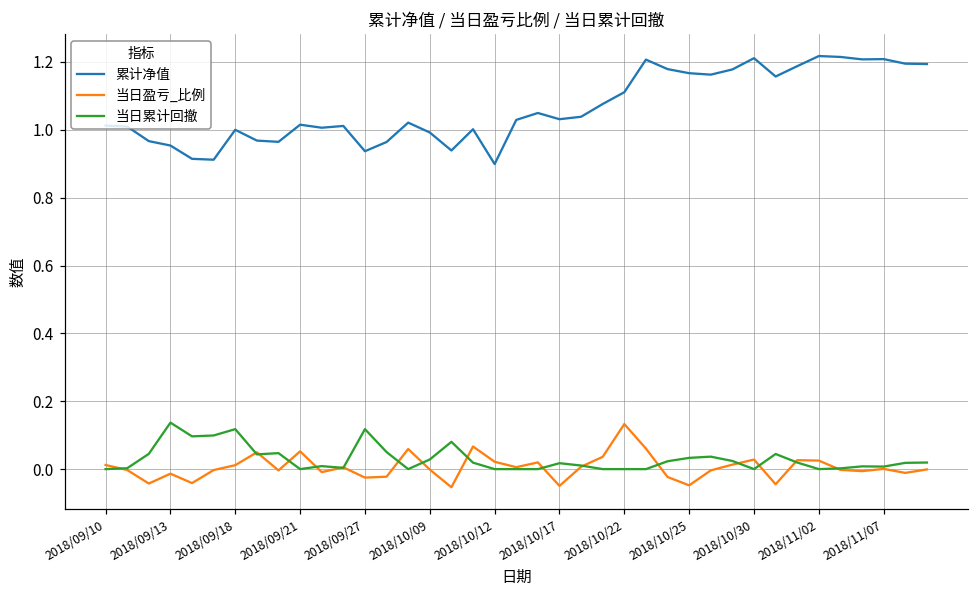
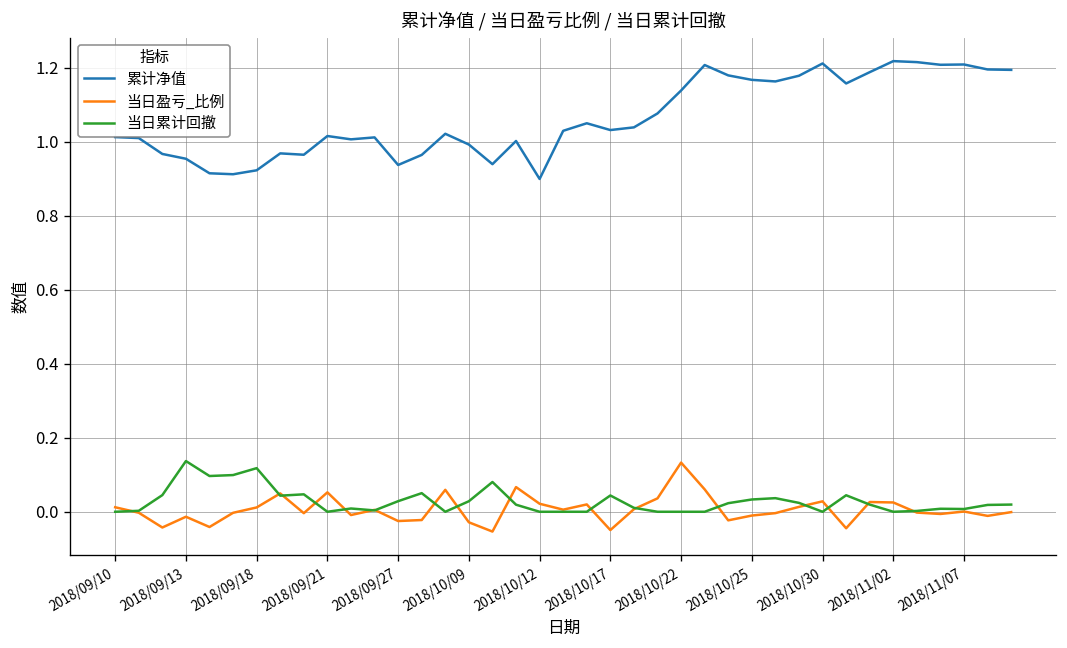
  {
    "累计净值": {
      "2018/09/13": 0.95,
-     "2018/09/18": 1.00,
+     "2018/09/18": 0.92,
      "2018/09/21": 1.02,
      "2018/09/27": 0.94,
      "2018/10/09": 0.99,
      "2018/10/12": 0.90,
      "2018/10/17": 1.03,
-     "2018/10/22": 1.11,
+     "2018/10/22": 1.14,
      "2018/10/25": 1.17,
      "2018/10/30": 1.21,
      "2018/11/02": 1.22,
      "2018/11/07": 1.21
    },
    "当日盈亏_比例": {
      "2018/09/10": 0.01,
      "2018/09/13": -0.01,
      "2018/09/18": 0.01,
      "2018/09/21": 0.05,
      "2018/09/27": -0.03,
-     "2018/10/09": 0.00,
+     "2018/10/09": -0.03,
      "2018/10/12": 0.02,
      "2018/10/17": -0.05,
      "2018/10/22": 0.13,
-     "2018/10/25": -0.05,
+     "2018/10/25": -0.01,
      "2018/10/30": 0.03,
      "2018/11/02": 0.03
    },
    "当日累计回撤": {
      "2018/09/10": 0.00,
      "2018/09/13": 0.14,
      "2018/09/18": 0.12,
      "2018/09/21": 0.00,
-     "2018/09/27": 0.12,
+     "2018/09/27": 0.03,
      "2018/10/09": 0.03,
      "2018/10/12": 0.00,
-     "2018/10/17": 0.02,
+     "2018/10/17": 0.04,
      "2018/10/22": 0.00,
      "2018/10/25": 0.03,
      "2018/10/30": 0.00,
      "2018/11/02": 0.00
    }
  }
